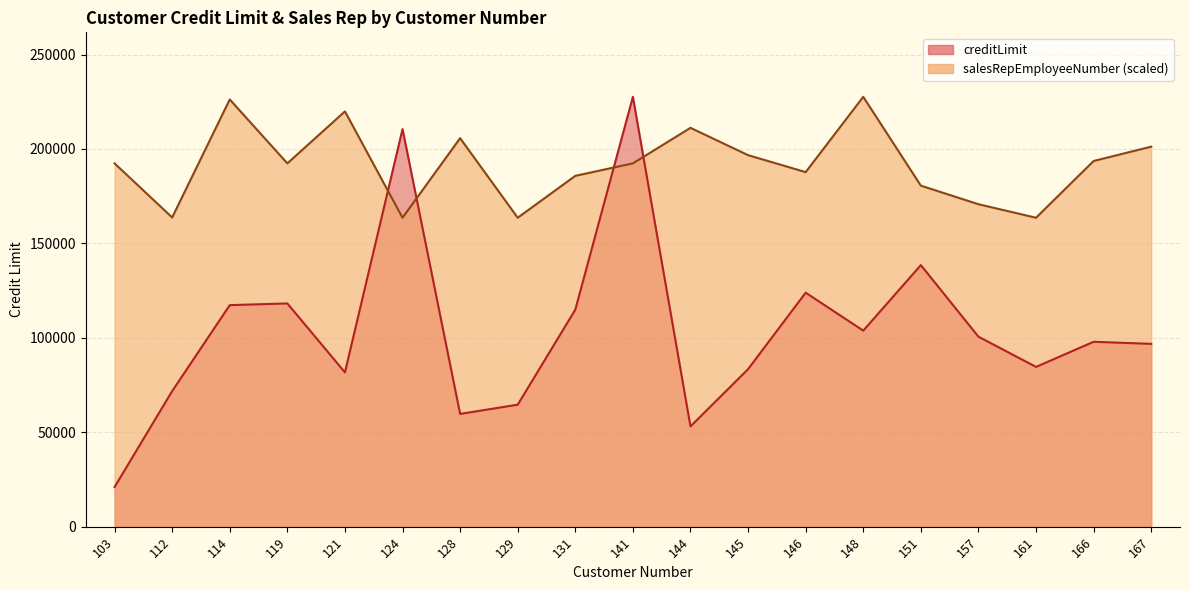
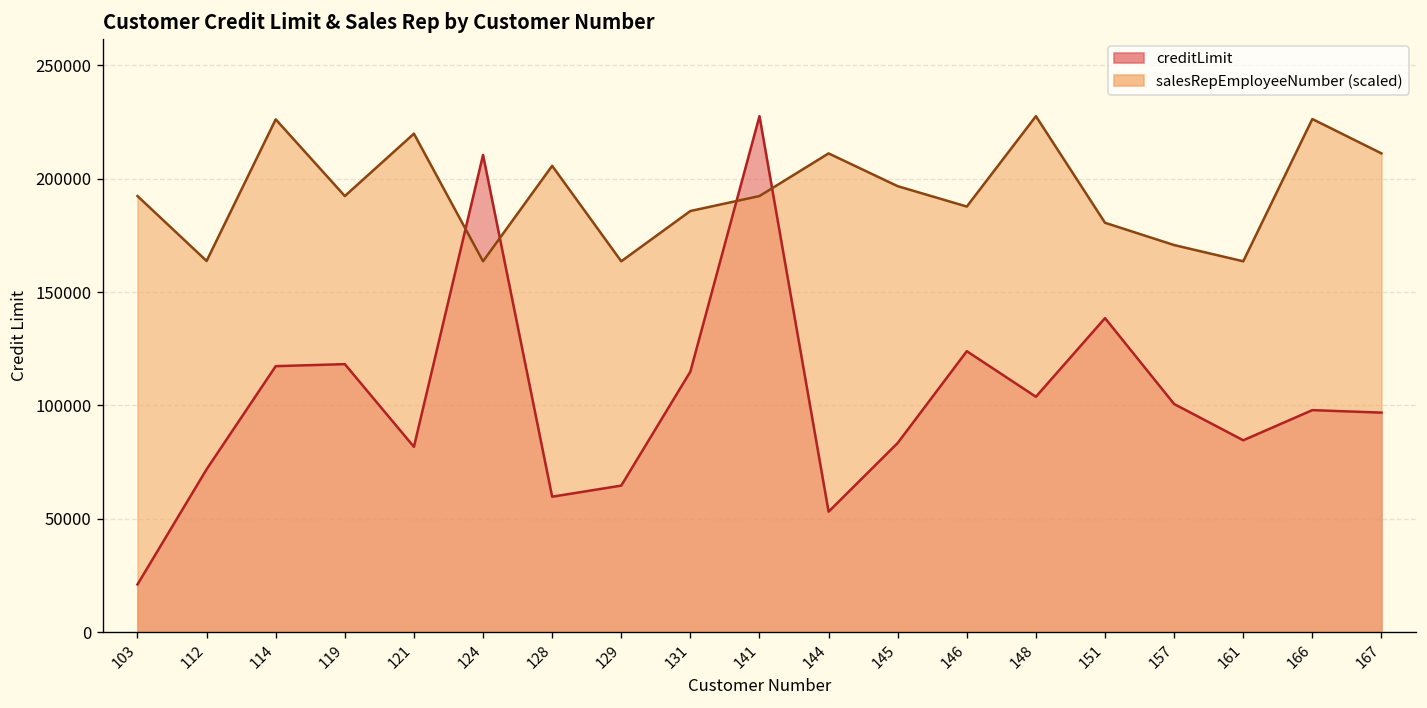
  {
    "creditLimit": {
      "103": 21000,
      "112": 72000,
      "114": 117000,
      "119": 118000,
      "121": 82000,
      "124": 211000,
      "128": 60000,
      "129": 65000,
      "131": 115000,
      "141": 228000,
      "144": 53000,
      "145": 83000,
      "146": 124000,
      "148": 104000,
      "151": 139000,
      "157": 101000,
      "161": 85000,
      "166": 98000,
      "167": 97000
    },
    "salesRepEmployeeNumber (scaled)": {
      "103": 192000,
      "112": 164000,
      "114": 226000,
      "119": 192000,
      "121": 220000,
      "124": 164000,
      "128": 206000,
      "129": 164000,
      "131": 186000,
      "141": 192000,
      "144": 211000,
      "145": 197000,
      "146": 188000,
      "148": 228000,
      "151": 181000,
      "157": 171000,
      "161": 164000,
-     "166": 194000,
-     "167": 201000
+     "166": 226000,
+     "167": 211000
    }
  }
